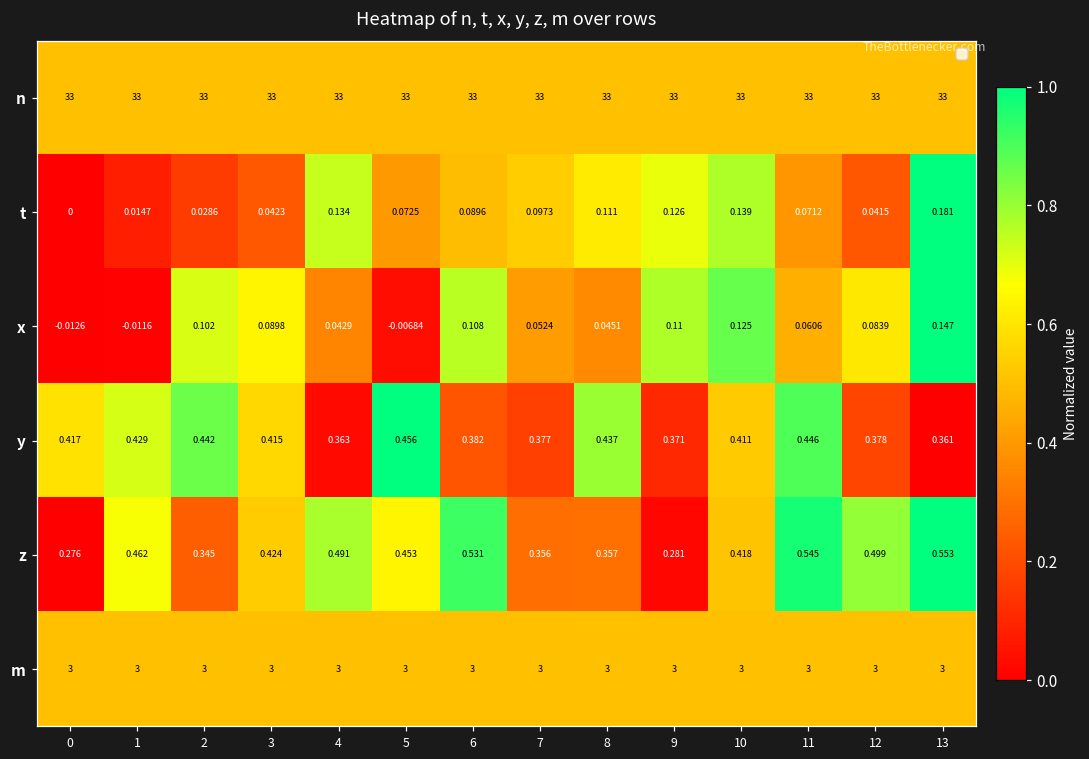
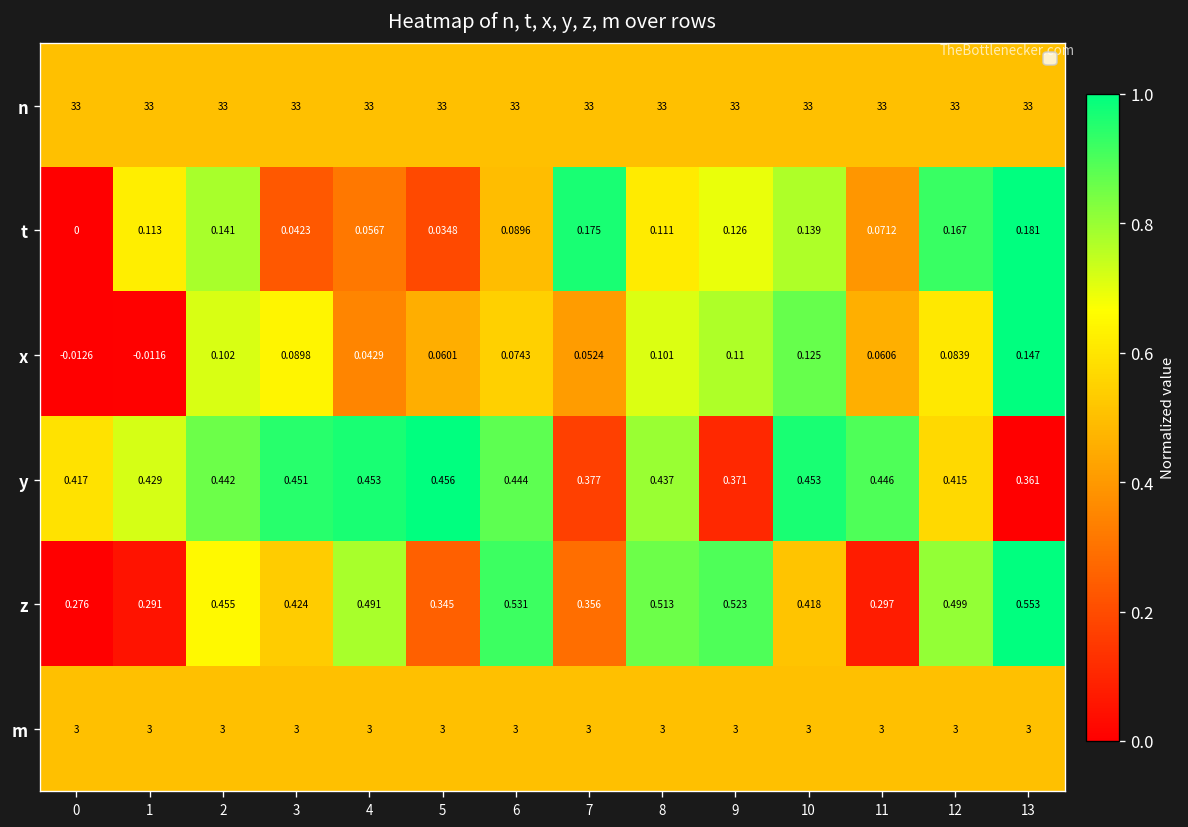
  {
    "n": {
      "0": 33,
      "1": 33,
      "2": 33,
      "3": 33,
      "4": 33,
      "5": 33,
      "6": 33,
      "7": 33,
      "8": 33,
      "9": 33,
      "10": 33,
      "11": 33,
      "12": 33,
      "13": 33
    },
    "t": {
      "0": 0,
-     "1": 0.0147,
-     "2": 0.0286,
+     "1": 0.113,
+     "2": 0.141,
      "3": 0.0423,
-     "4": 0.134,
-     "5": 0.0725,
+     "4": 0.0567,
+     "5": 0.0348,
      "6": 0.0896,
-     "7": 0.0973,
+     "7": 0.175,
      "8": 0.111,
      "9": 0.126,
      "10": 0.139,
      "11": 0.0712,
-     "12": 0.0415,
+     "12": 0.167,
      "13": 0.181
    },
    "x": {
      "0": -0.0126,
      "1": -0.0116,
      "2": 0.102,
      "3": 0.0898,
      "4": 0.0429,
-     "5": -0.00684,
-     "6": 0.108,
+     "5": 0.0601,
+     "6": 0.0743,
      "7": 0.0524,
-     "8": 0.0451,
+     "8": 0.101,
      "9": 0.11,
      "10": 0.125,
      "11": 0.0606,
      "12": 0.0839,
      "13": 0.147
    },
    "y": {
      "0": 0.417,
      "1": 0.429,
      "2": 0.442,
-     "3": 0.415,
-     "4": 0.363,
+     "3": 0.451,
+     "4": 0.453,
      "5": 0.456,
-     "6": 0.382,
+     "6": 0.444,
      "7": 0.377,
      "8": 0.437,
      "9": 0.371,
-     "10": 0.411,
+     "10": 0.453,
      "11": 0.446,
-     "12": 0.378,
+     "12": 0.415,
      "13": 0.361
    },
    "z": {
      "0": 0.276,
-     "1": 0.462,
-     "2": 0.345,
+     "1": 0.291,
+     "2": 0.455,
      "3": 0.424,
      "4": 0.491,
-     "5": 0.453,
+     "5": 0.345,
      "6": 0.531,
      "7": 0.356,
-     "8": 0.357,
-     "9": 0.281,
+     "8": 0.513,
+     "9": 0.523,
      "10": 0.418,
-     "11": 0.545,
+     "11": 0.297,
      "12": 0.499,
      "13": 0.553
    },
    "m": {
      "0": 3,
      "1": 3,
      "2": 3,
      "3": 3,
      "4": 3,
      "5": 3,
      "6": 3,
      "7": 3,
      "8": 3,
      "9": 3,
      "10": 3,
      "11": 3,
      "12": 3,
      "13": 3
    }
  }
